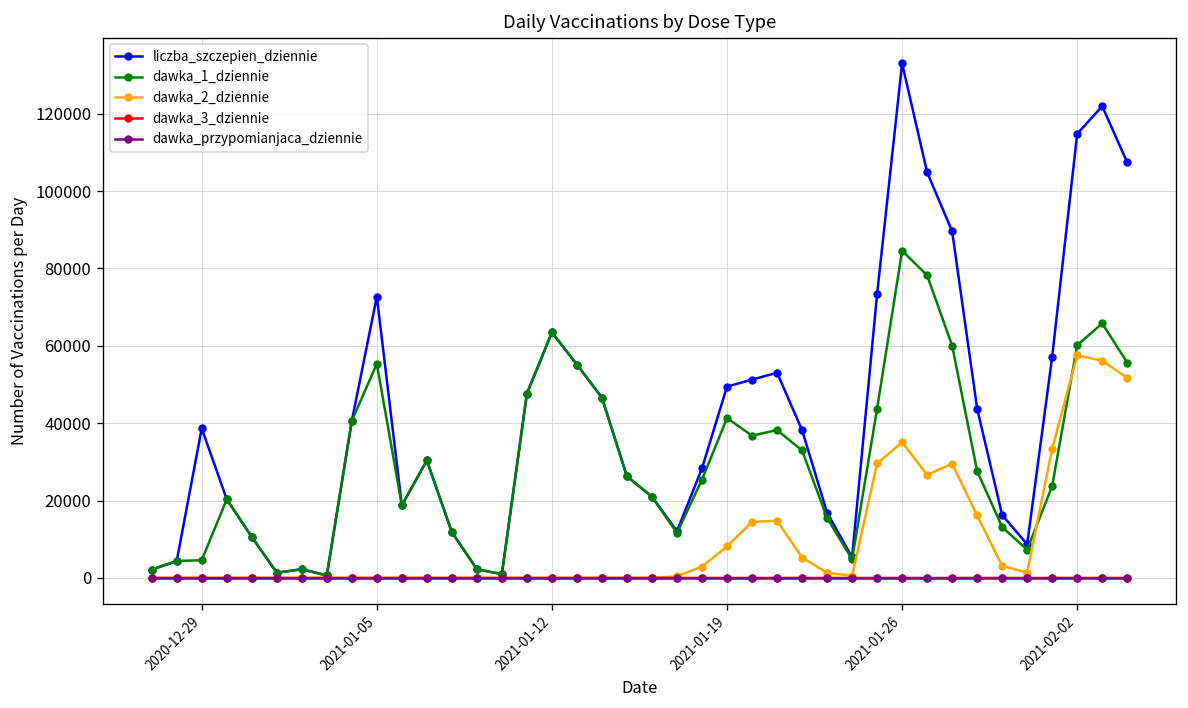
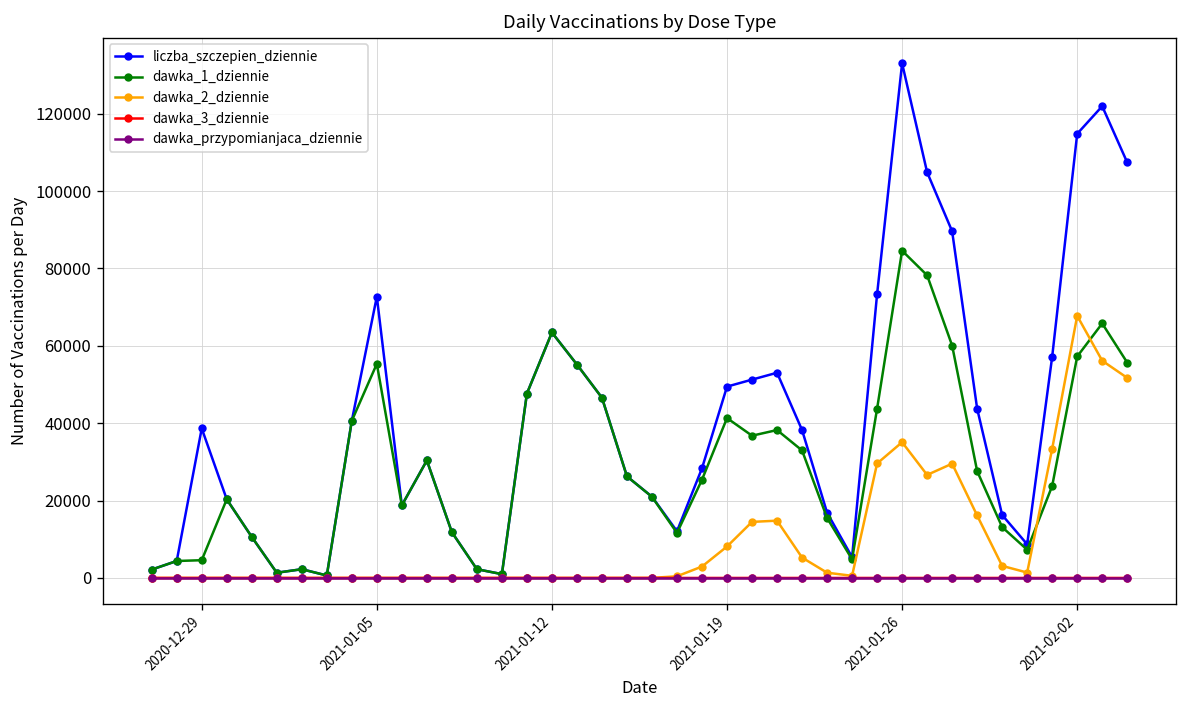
  {
    "liczba_szczepien_dziennie": {
      "2020-12-29": 39000,
      "2021-01-05": 73000,
      "2021-01-19": 49000,
      "2021-01-26": 133000,
      "2021-02-02": 115000
    },
    "dawka_1_dziennie": {
      "2020-12-29": 5000,
      "2021-01-05": 55000,
      "2021-01-19": 41000,
      "2021-01-26": 85000,
-     "2021-02-02": 60000
+     "2021-02-02": 57000
    },
    "dawka_2_dziennie": {
      "2021-01-19": 8000,
      "2021-01-26": 35000,
-     "2021-02-02": 58000
+     "2021-02-02": 68000
    },
    "dawka_przypomianjaca_dziennie": {
      "2021-01-19": 0,
      "2021-01-26": 0,
      "2021-02-02": 0
    }
  }
